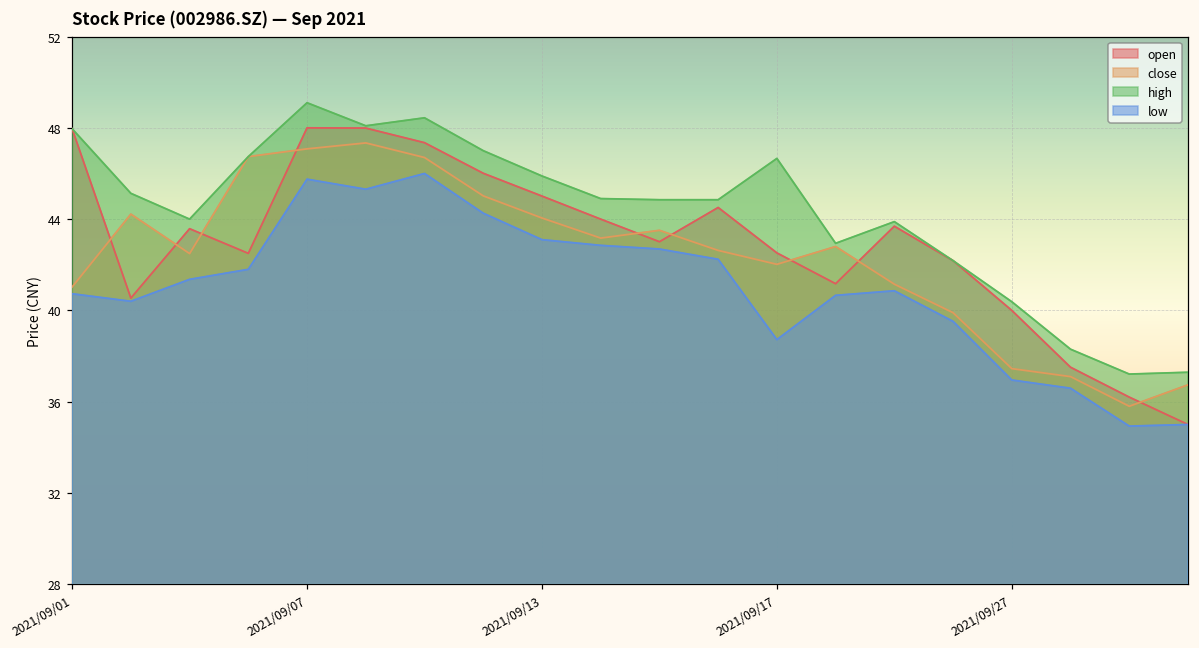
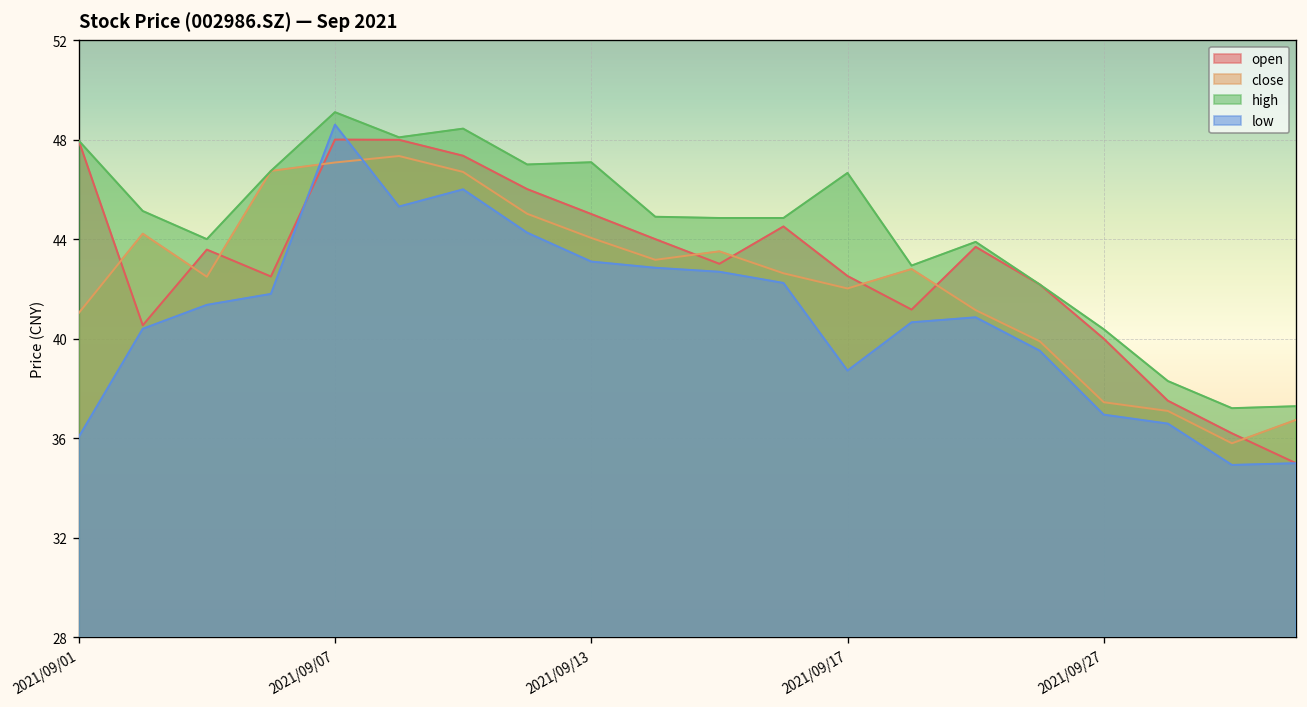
  {
    "high": {
      "2021/09/07": 49.1,
-     "2021/09/13": 45.9,
+     "2021/09/13": 47.1,
      "2021/09/17": 46.7,
      "2021/09/27": 40.4
    },
    "low": {
-     "2021/09/01": 40.7,
-     "2021/09/07": 45.8,
+     "2021/09/01": 36.1,
+     "2021/09/07": 48.6,
      "2021/09/13": 43.1,
      "2021/09/17": 38.7,
      "2021/09/27": 37.0
    }
  }
